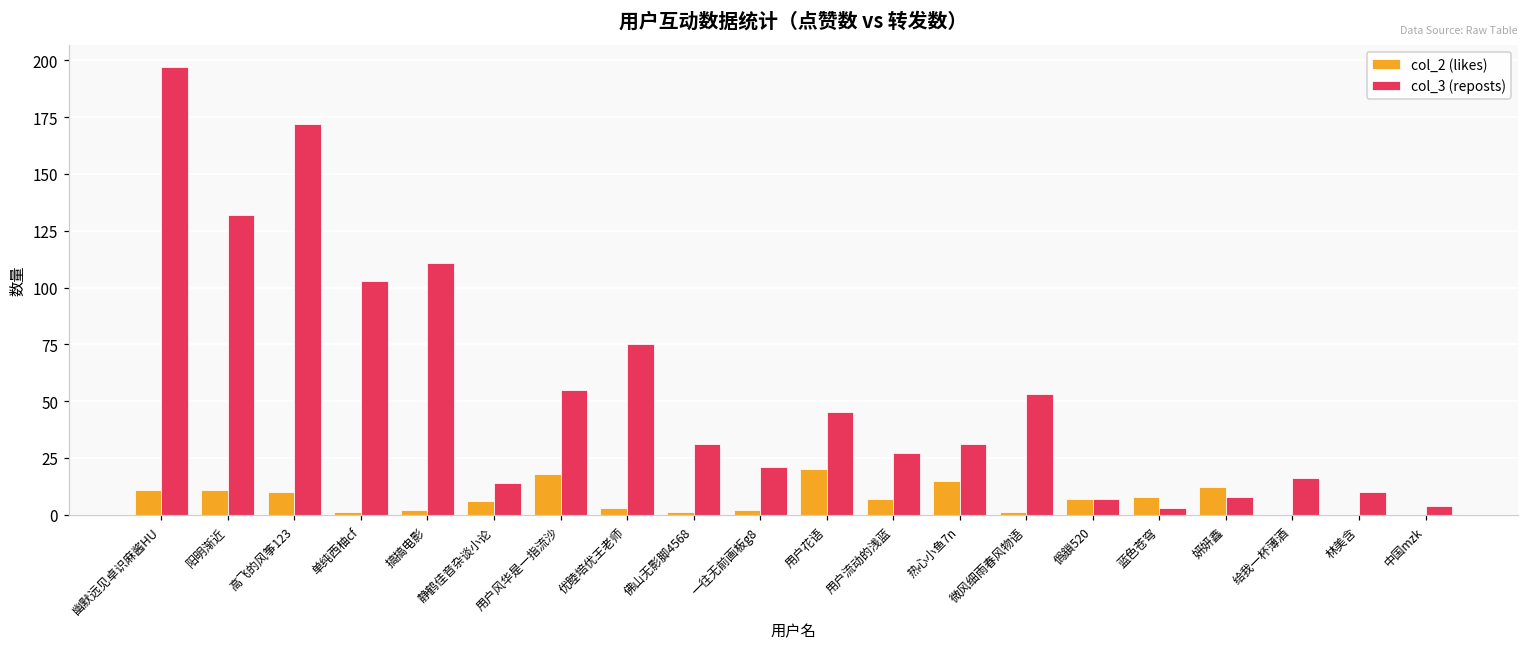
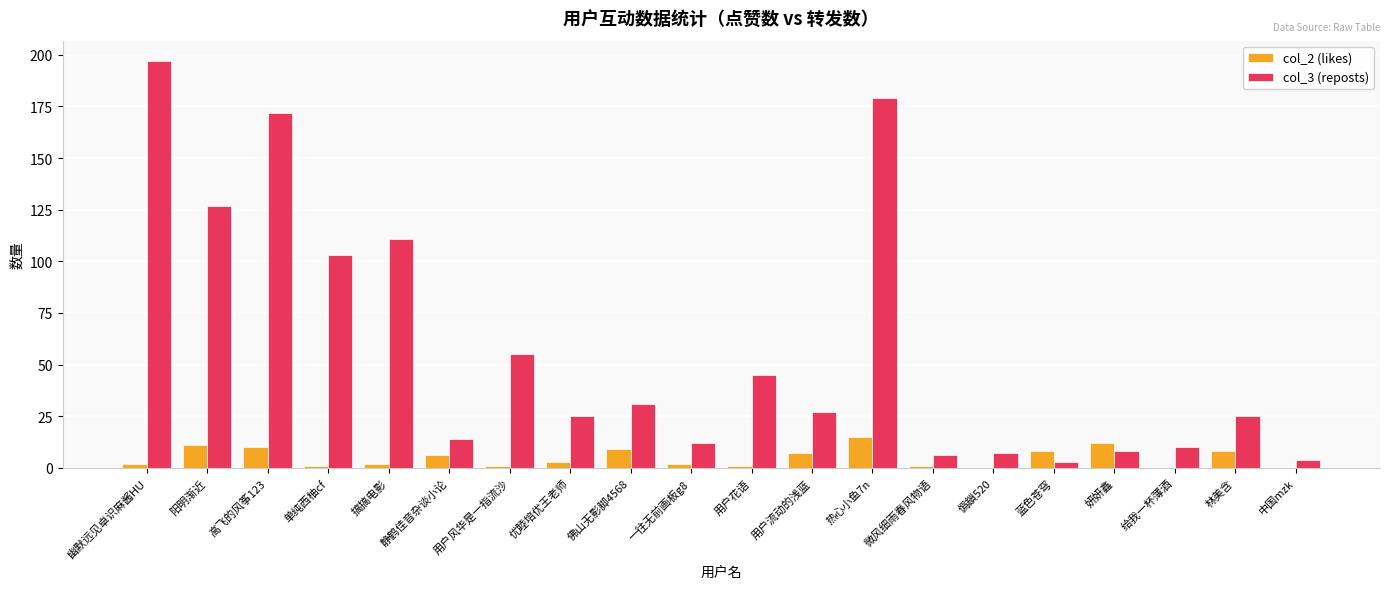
  {
    "col_2 (likes)": {
-     "幽默远见卓识麻酱HU": 11,
+     "幽默远见卓识麻酱HU": 2,
      "阳明渐近": 11,
      "高飞的风筝123": 10,
      "搞搞电影": 2,
      "静鹤佳音杂谈小论": 6,
-     "用户风华是一指流沙": 18,
+     "用户风华是一指流沙": 1,
      "优睦培优王老师": 3,
-     "佛山无影脚4568": 1,
+     "佛山无影脚4568": 9,
      "一往无前画板g8": 2,
-     "用户花语": 20,
+     "用户花语": 1,
      "用户流动的浅蓝": 7,
      "热心小鱼7n": 15,
-     "僞鎻520": 7,
+     "僞鎻520": 0,
      "蓝色苍穹": 8,
      "妍妍鑫": 12,
      "给我一杯薄酒": 0,
-     "林美含": 0,
+     "林美含": 8,
      "中国mzk": 0
    },
    "col_3 (reposts)": {
      "幽默远见卓识麻酱HU": 197,
-     "阳明渐近": 132,
+     "阳明渐近": 127,
      "高飞的风筝123": 172,
      "单纯西柚cf": 103,
      "搞搞电影": 111,
      "静鹤佳音杂谈小论": 14,
      "用户风华是一指流沙": 55,
-     "优睦培优王老师": 75,
+     "优睦培优王老师": 25,
      "佛山无影脚4568": 31,
-     "一往无前画板g8": 21,
+     "一往无前画板g8": 12,
      "用户花语": 45,
      "用户流动的浅蓝": 27,
-     "热心小鱼7n": 31,
-     "微风细雨春风物语": 53,
+     "热心小鱼7n": 179,
+     "微风细雨春风物语": 6,
      "僞鎻520": 7,
      "蓝色苍穹": 3,
      "妍妍鑫": 8,
-     "给我一杯薄酒": 16,
-     "林美含": 10,
+     "给我一杯薄酒": 10,
+     "林美含": 25,
      "中国mzk": 4
    }
  }
